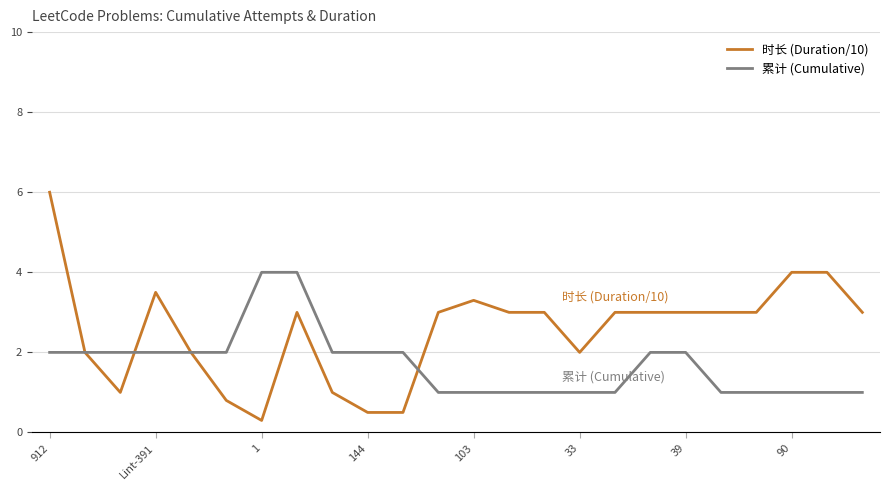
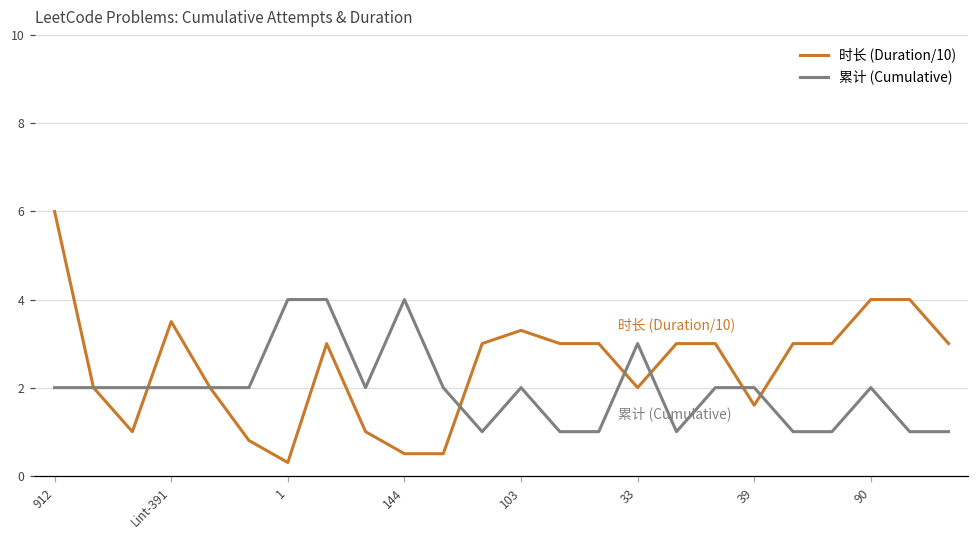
  {
    "时长 (Duration/10)": {
      "912": 6.0,
      "Lint-391": 3.5,
      "1": 0.3,
      "144": 0.5,
      "103": 3.3,
      "33": 2.0,
-     "39": 3.0,
+     "39": 1.6,
      "90": 4.0
    },
    "累计 (Cumulative)": {
      "912": 2,
      "Lint-391": 2,
      "1": 4,
-     "144": 2,
-     "103": 1,
-     "33": 1,
+     "144": 4,
+     "103": 2,
+     "33": 3,
      "39": 2,
-     "90": 1
+     "90": 2
    }
  }
